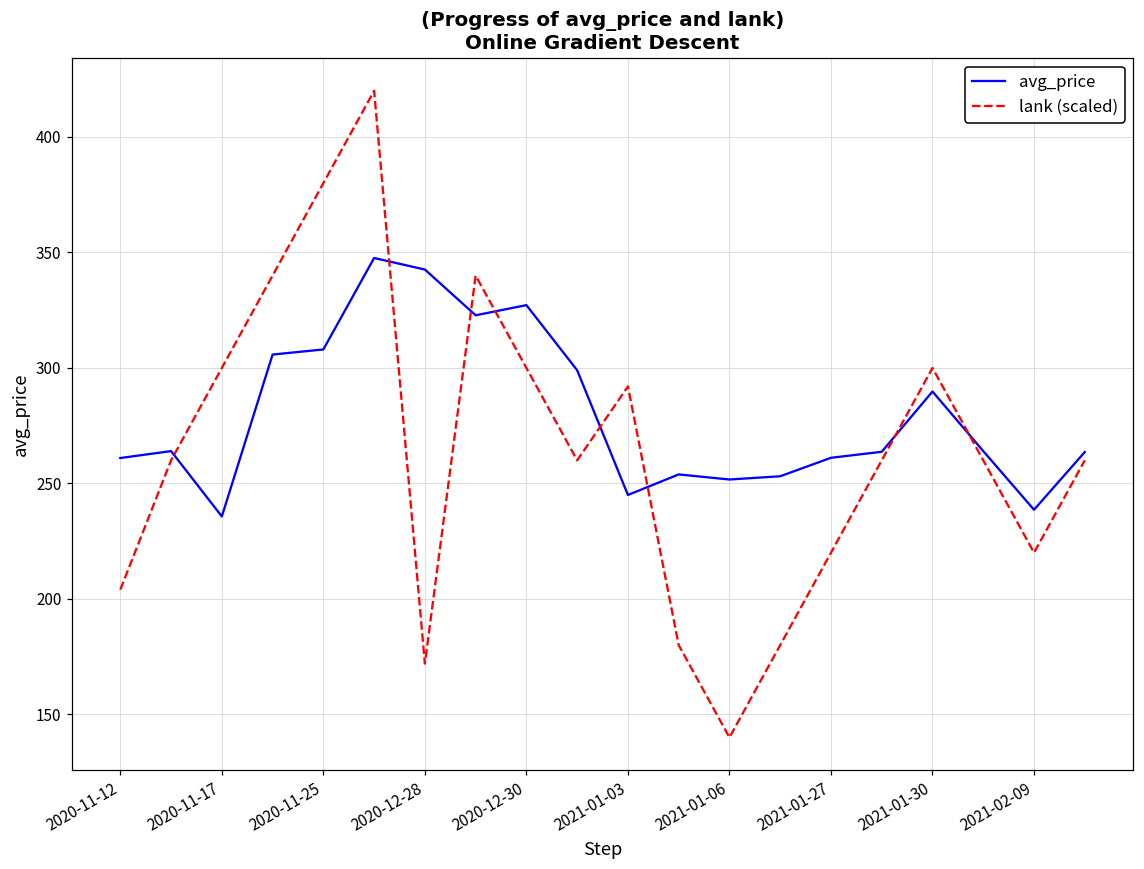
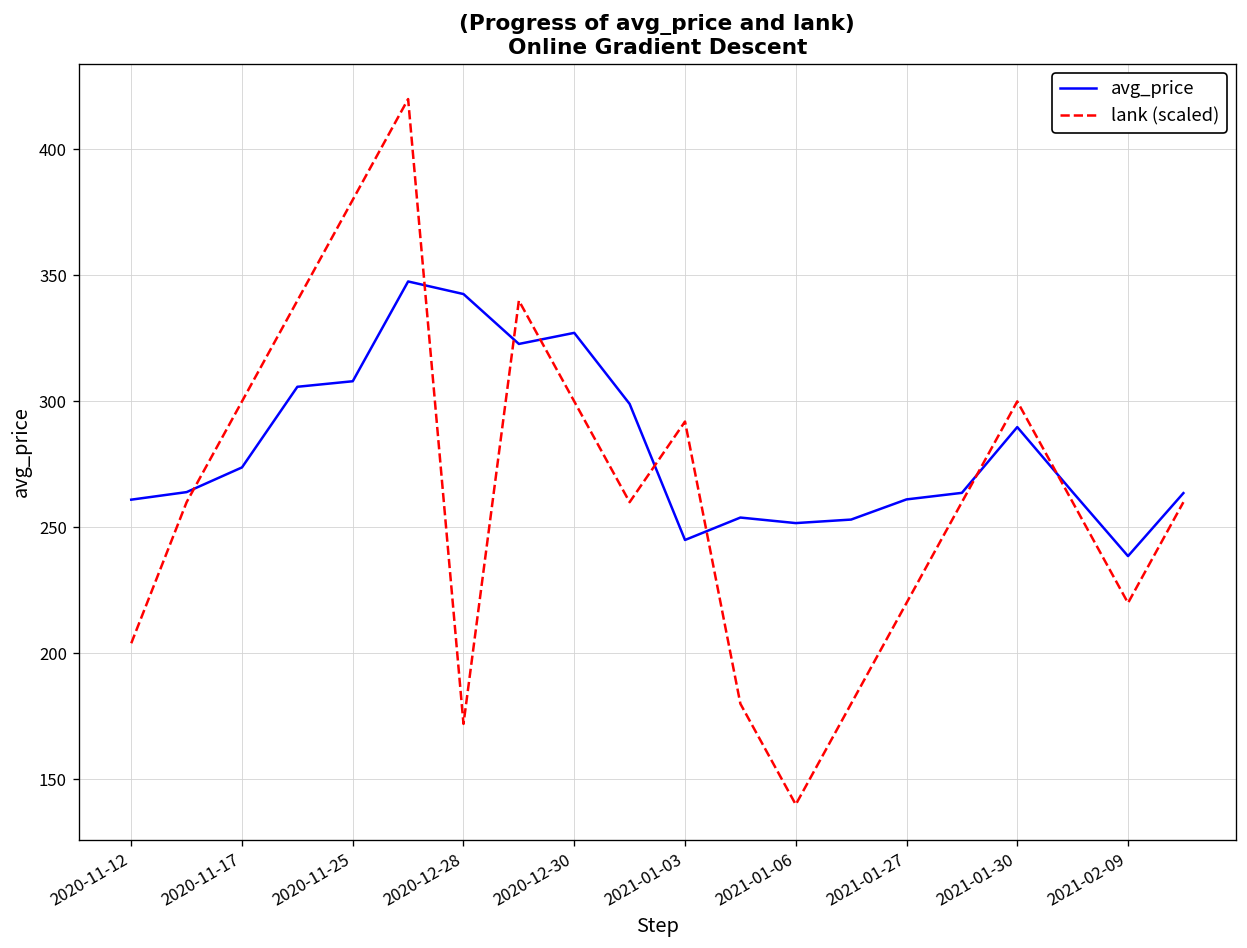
  {
    "avg_price": {
      "2020-11-12": 261,
-     "2020-11-17": 236,
+     "2020-11-17": 274,
      "2020-11-25": 308,
      "2020-12-28": 343,
      "2020-12-30": 327,
      "2021-01-03": 245,
      "2021-01-06": 252,
      "2021-01-27": 261,
      "2021-01-30": 290,
      "2021-02-09": 239
    },
    "lank (scaled)": {
      "2020-11-12": 204,
      "2020-11-17": 300,
      "2020-11-25": 380,
      "2020-12-28": 172,
      "2020-12-30": 300,
      "2021-01-03": 292,
      "2021-01-06": 140,
      "2021-01-27": 220,
      "2021-01-30": 300,
      "2021-02-09": 220
    }
  }
